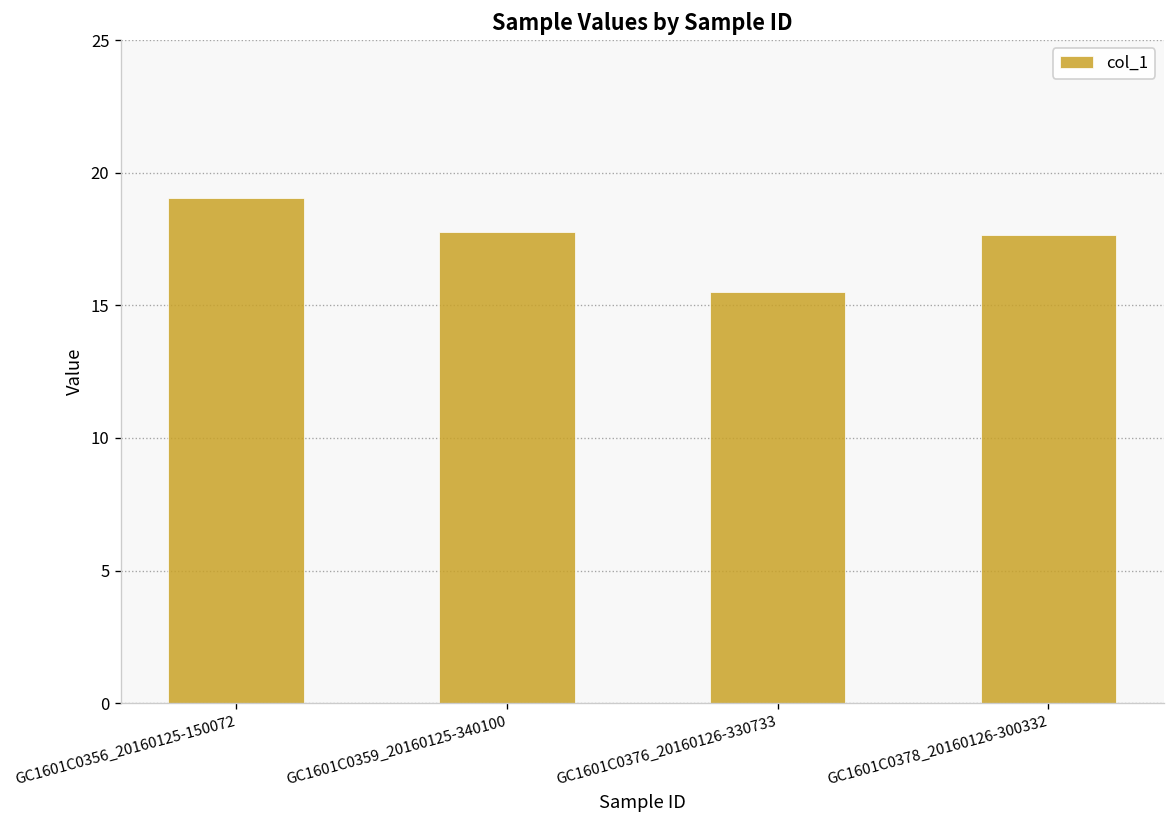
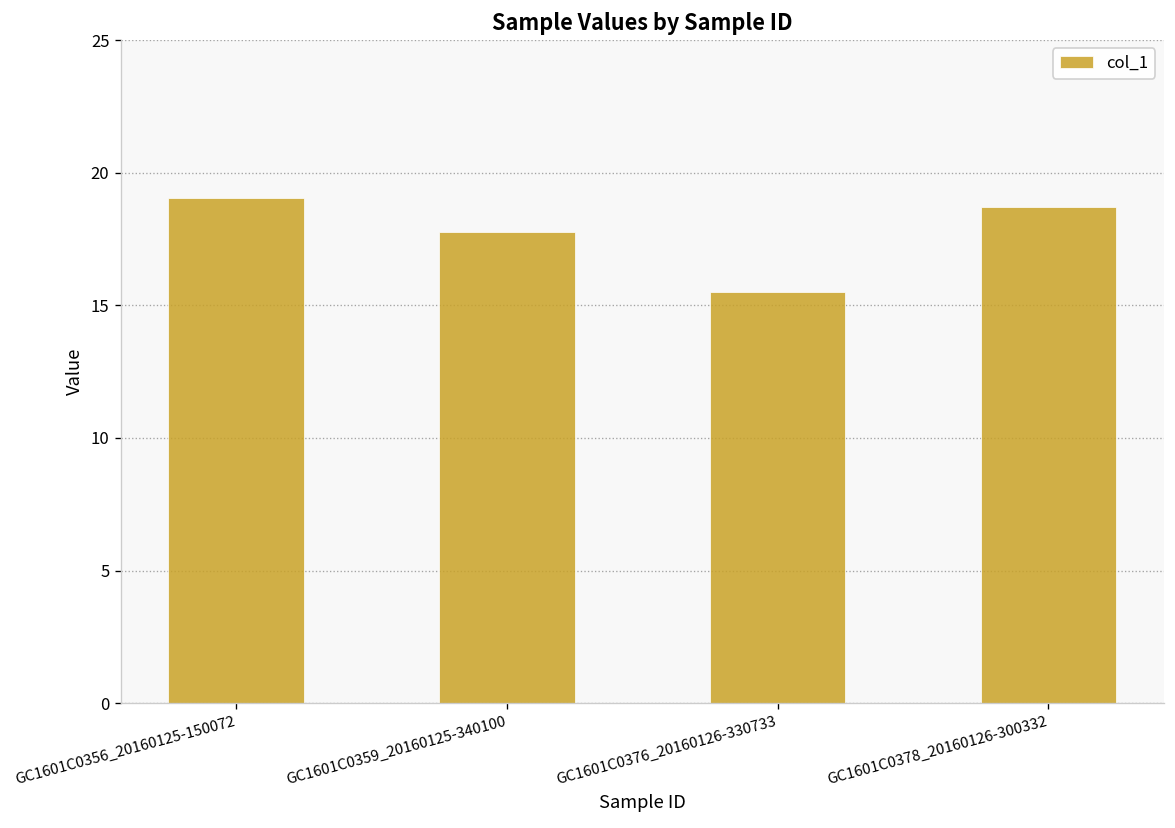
  {
    "GC1601C0356_20160125-150072": 19.1,
    "GC1601C0359_20160125-340100": 17.8,
    "GC1601C0376_20160126-330733": 15.5,
-   "GC1601C0378_20160126-300332": 17.7
+   "GC1601C0378_20160126-300332": 18.7
  }
